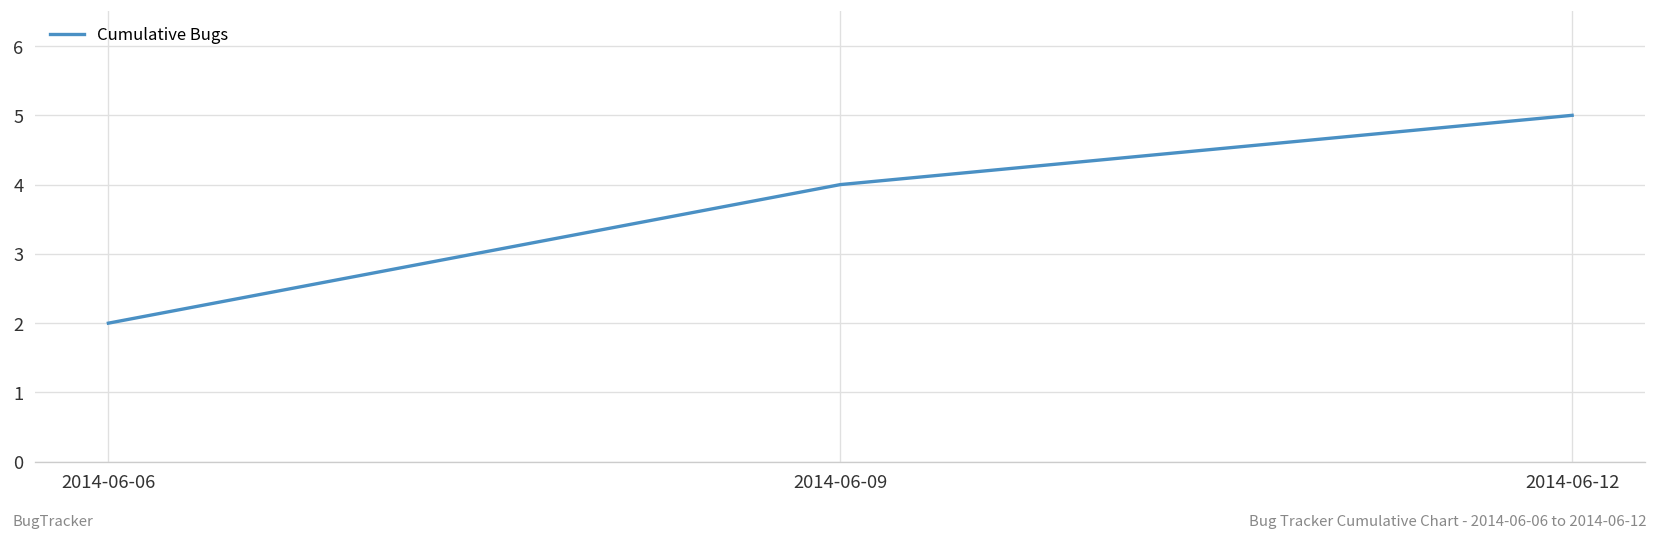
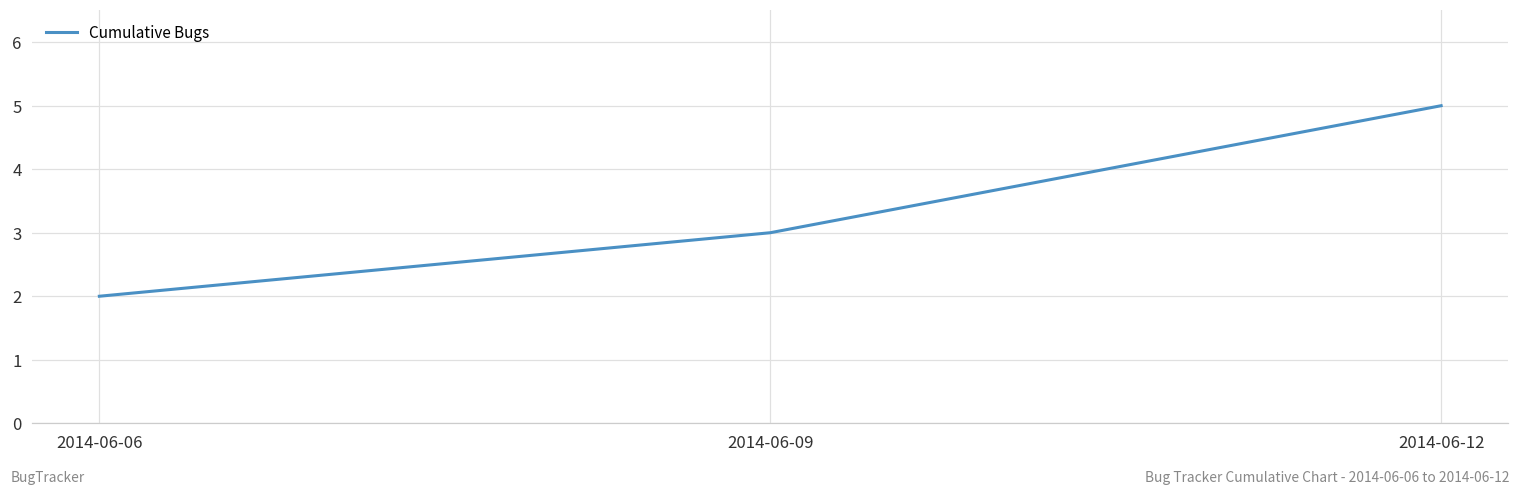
  {
    "2014-06-06": 2,
-   "2014-06-09": 4,
+   "2014-06-09": 3,
    "2014-06-12": 5
  }
